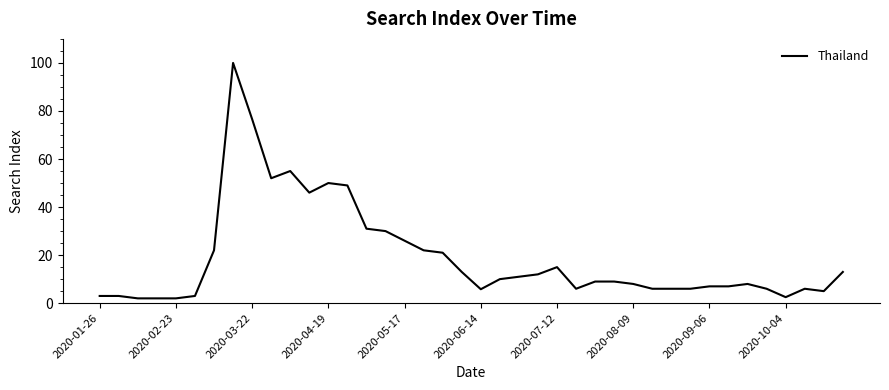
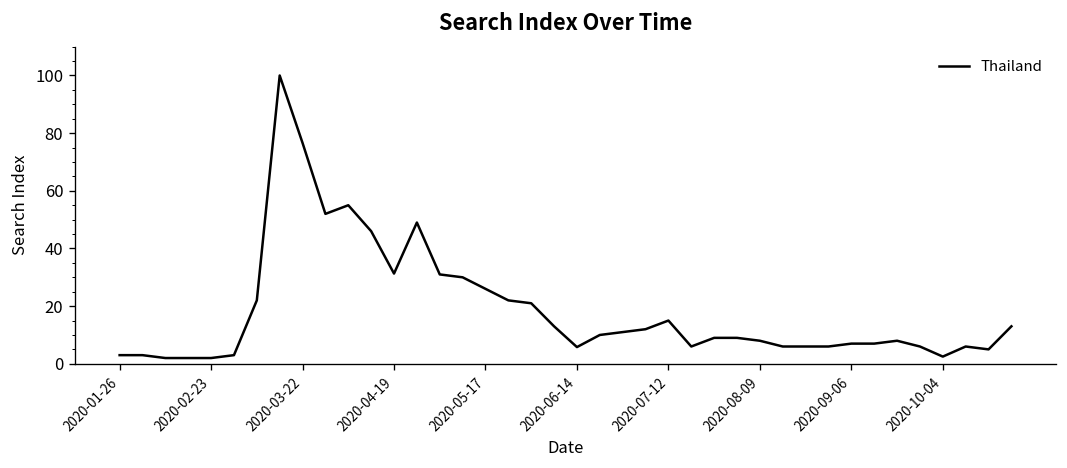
  {
    "2020-01-26": 3,
    "2020-02-23": 2,
    "2020-03-22": 77,
-   "2020-04-19": 50,
+   "2020-04-19": 31,
    "2020-05-17": 26,
    "2020-06-14": 6,
    "2020-07-12": 15,
    "2020-08-09": 8,
    "2020-09-06": 7,
    "2020-10-04": 3
  }
